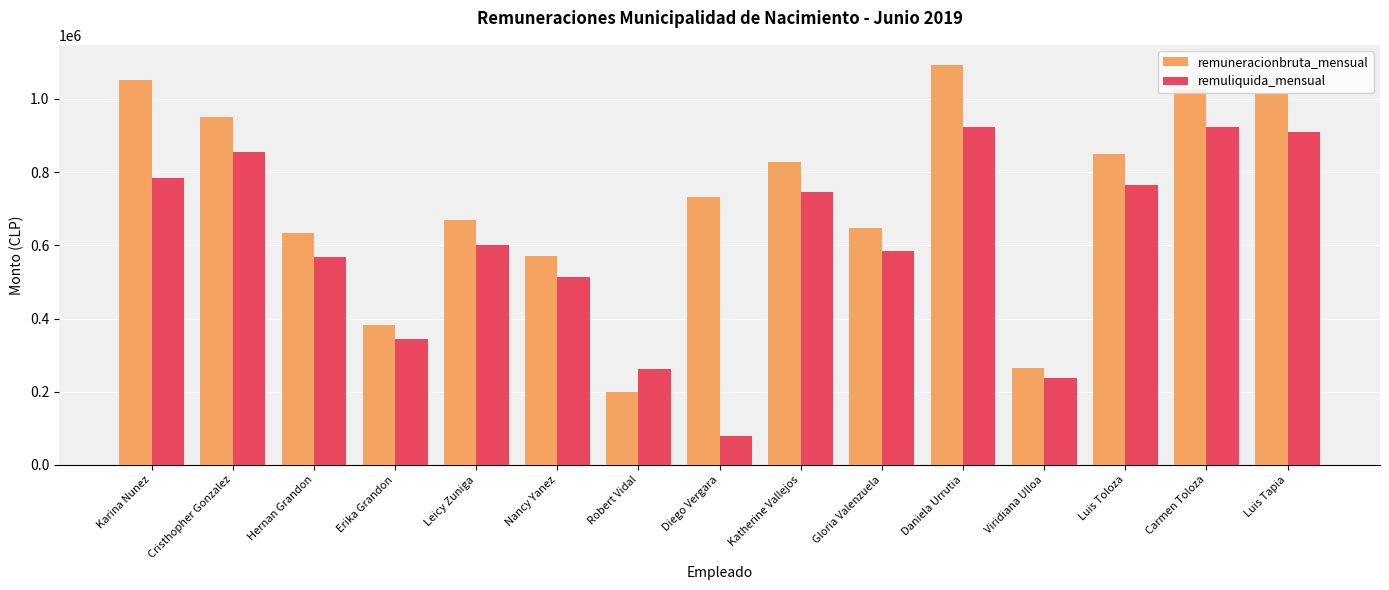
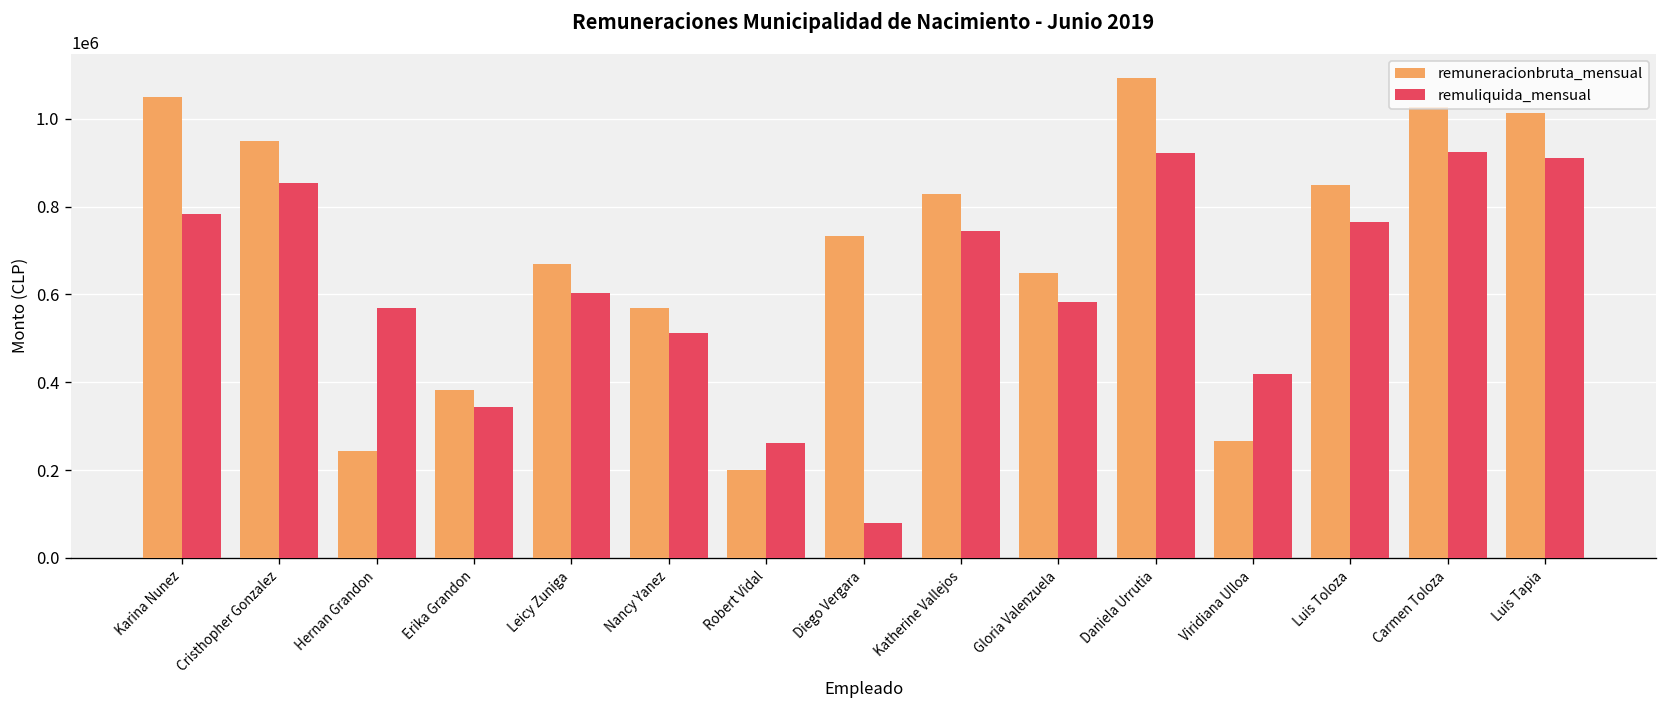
  {
    "remuneracionbruta_mensual": {
      "Karina Nunez": 1050000,
      "Cristhopher Gonzalez": 950000,
-     "Hernan Grandon": 630000,
+     "Hernan Grandon": 240000,
      "Erika Grandon": 380000,
      "Leicy Zuniga": 670000,
      "Nancy Yanez": 570000,
      "Robert Vidal": 200000,
      "Diego Vergara": 730000,
      "Katherine Vallejos": 830000,
      "Gloria Valenzuela": 650000,
      "Daniela Urrutia": 1090000,
      "Viridiana Ulloa": 270000,
      "Luis Toloza": 850000,
      "Luis Tapia": 1010000
    },
    "remuliquida_mensual": {
      "Karina Nunez": 780000,
      "Cristhopher Gonzalez": 850000,
      "Hernan Grandon": 570000,
      "Erika Grandon": 340000,
      "Leicy Zuniga": 600000,
      "Nancy Yanez": 510000,
      "Robert Vidal": 260000,
      "Diego Vergara": 80000,
      "Katherine Vallejos": 750000,
      "Gloria Valenzuela": 580000,
      "Daniela Urrutia": 920000,
-     "Viridiana Ulloa": 240000,
+     "Viridiana Ulloa": 420000,
      "Luis Toloza": 760000,
      "Carmen Toloza": 920000,
      "Luis Tapia": 910000
    }
  }
